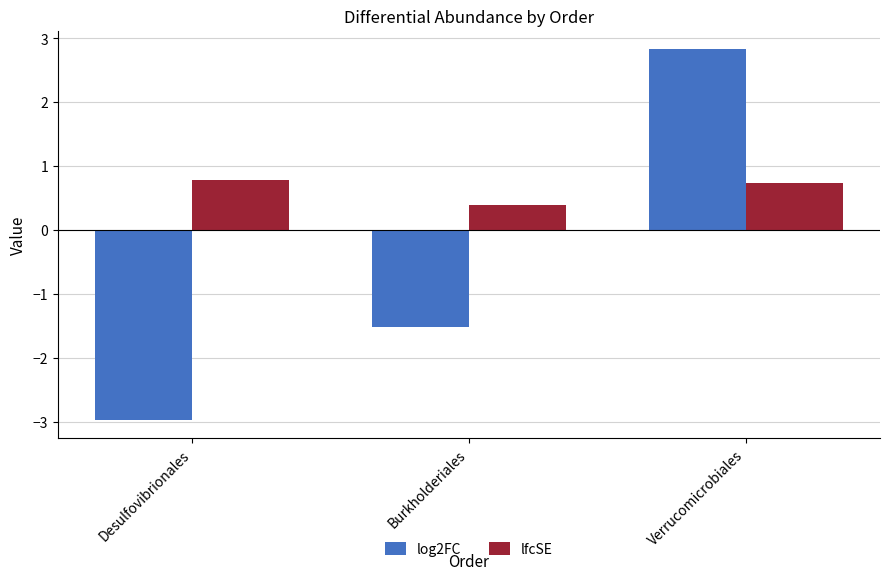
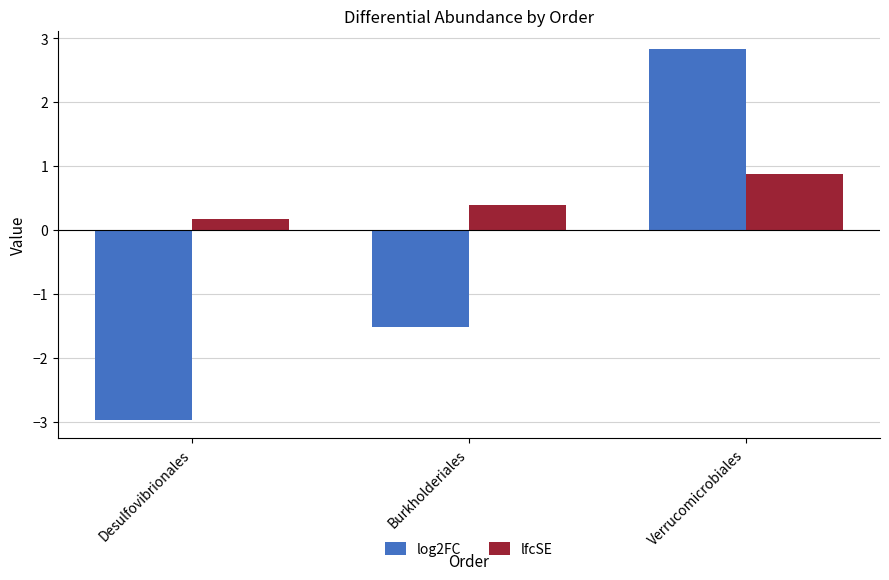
  {
    "log2FC": {
      "Desulfovibrionales": -3.0,
      "Burkholderiales": -1.5,
      "Verrucomicrobiales": 2.8
    },
    "lfcSE": {
-     "Desulfovibrionales": 0.8,
+     "Desulfovibrionales": 0.2,
      "Burkholderiales": 0.4,
-     "Verrucomicrobiales": 0.7
+     "Verrucomicrobiales": 0.9
    }
  }
